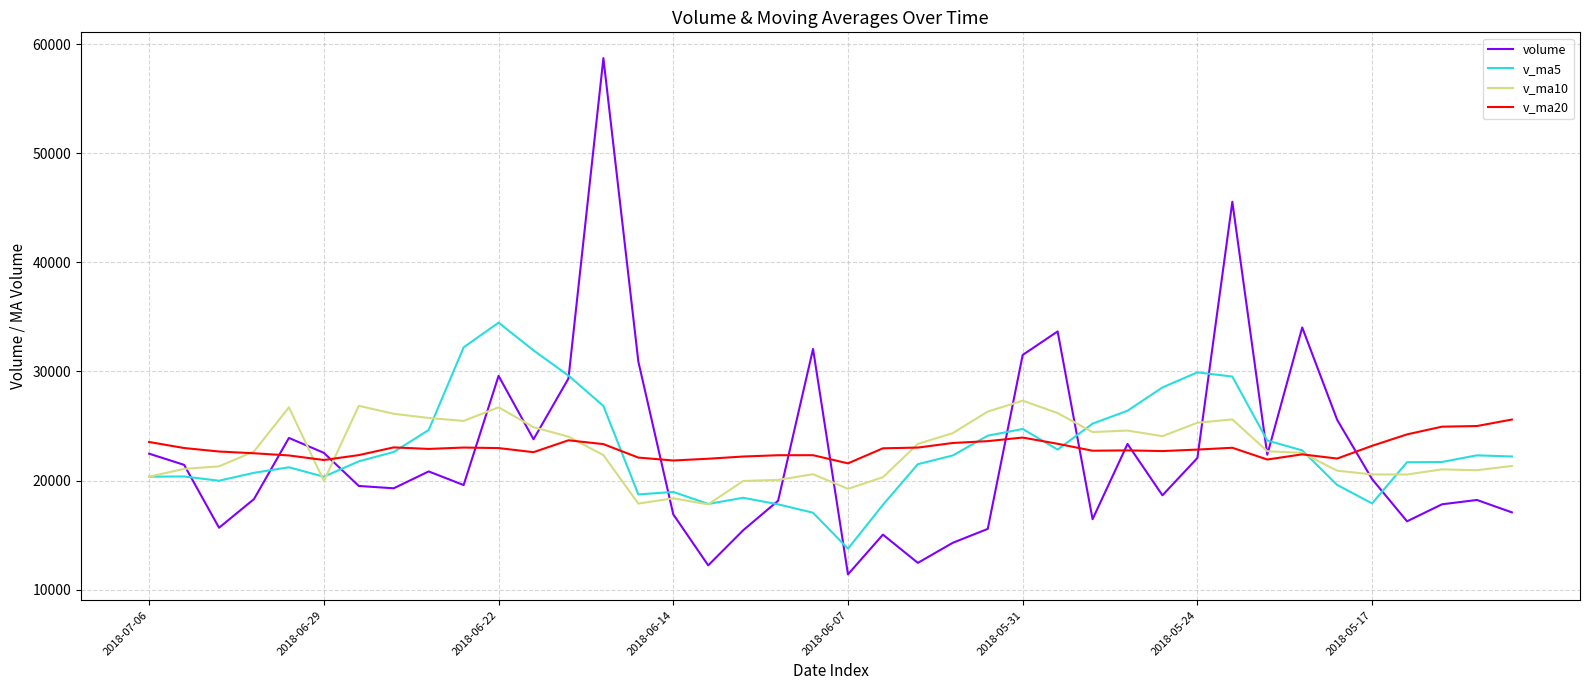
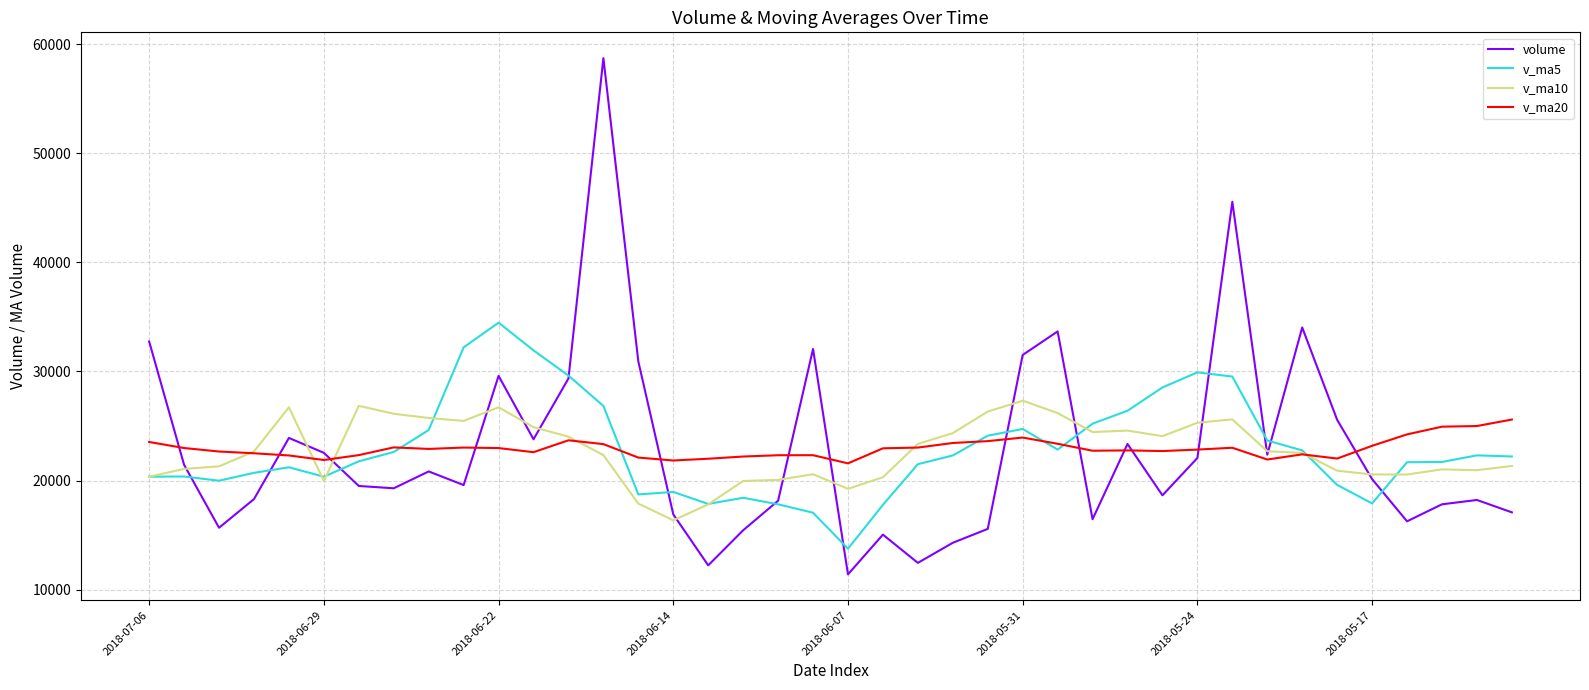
  {
    "volume": {
-     "2018-07-06": 22500,
+     "2018-07-06": 32700,
      "2018-06-29": 22500,
      "2018-06-22": 29600,
      "2018-06-14": 16900,
      "2018-06-07": 11400,
      "2018-05-31": 31500,
      "2018-05-24": 22100,
      "2018-05-17": 20100
    },
    "v_ma5": {
      "2018-06-29": 20400,
      "2018-06-22": 34500,
      "2018-06-14": 19000,
      "2018-06-07": 13700,
      "2018-05-31": 24700,
      "2018-05-24": 29900,
      "2018-05-17": 17900
    },
    "v_ma10": {
      "2018-06-29": 20000,
      "2018-06-22": 26700,
-     "2018-06-14": 18400,
+     "2018-06-14": 16400,
      "2018-06-07": 19200,
      "2018-05-31": 27300,
      "2018-05-24": 25300,
      "2018-05-17": 20600
    },
    "v_ma20": {
      "2018-07-06": 23500,
      "2018-06-29": 21900,
      "2018-06-22": 23000,
      "2018-06-14": 21800,
      "2018-06-07": 21600,
      "2018-05-31": 23900,
      "2018-05-24": 22800,
      "2018-05-17": 23200
    }
  }
